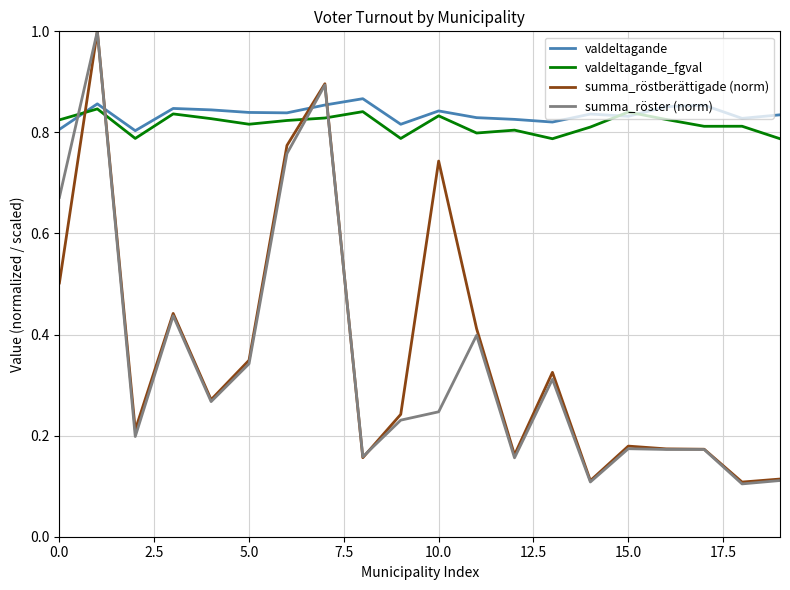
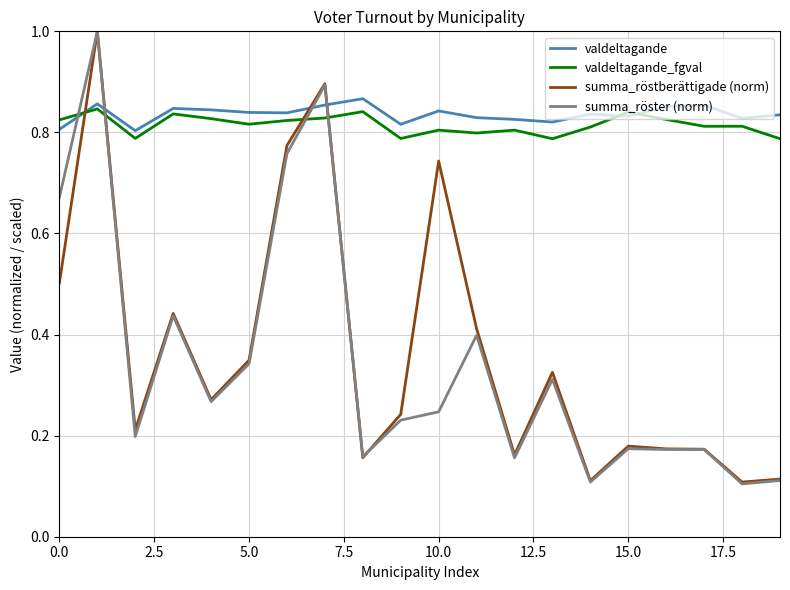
  {
    "valdeltagande": {
      "0.0": 0.81,
      "5.0": 0.84,
      "10.0": 0.84
    },
    "valdeltagande_fgval": {
      "0.0": 0.82,
      "5.0": 0.82,
-     "10.0": 0.83
+     "10.0": 0.80
    },
    "summa_röstberättigade (norm)": {
      "0.0": 0.50,
      "5.0": 0.35,
      "10.0": 0.74,
      "15.0": 0.18
    },
    "summa_röster (norm)": {
      "0.0": 0.67,
      "5.0": 0.34,
      "10.0": 0.25,
      "15.0": 0.17
    }
  }
